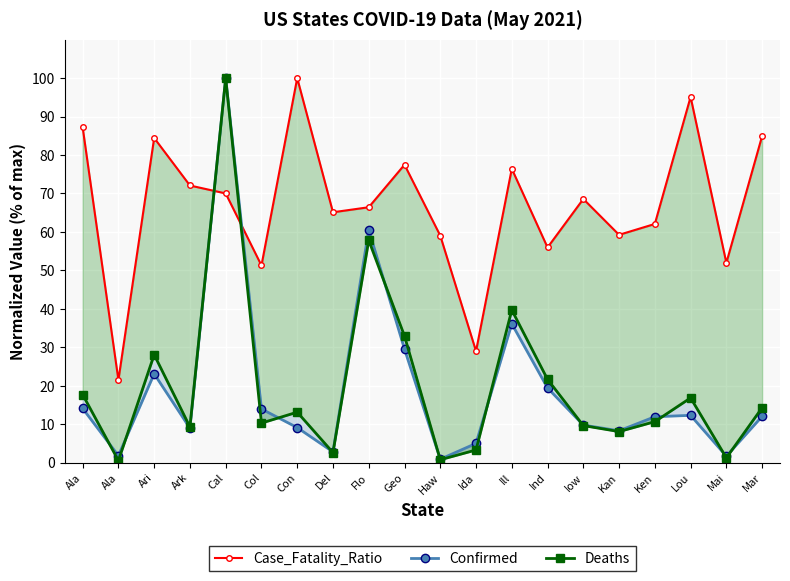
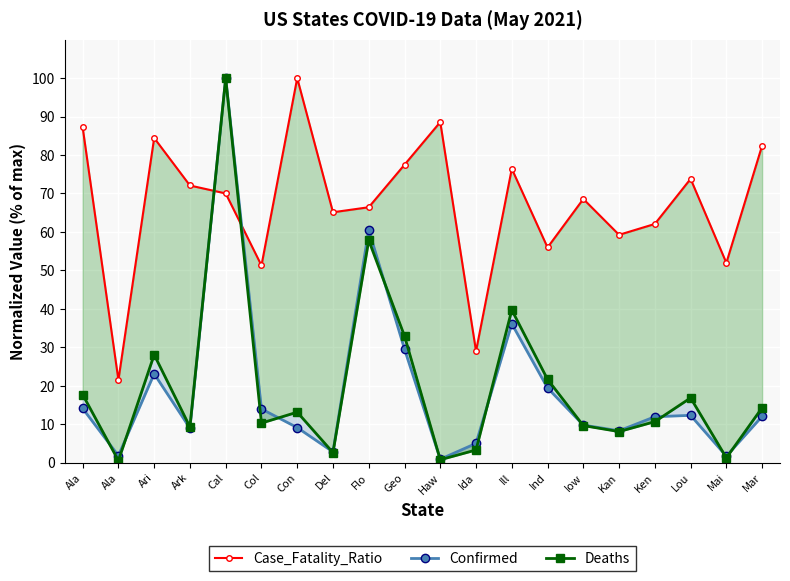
  {
    "Case_Fatality_Ratio": {
      "Cal": 70,
-     "Haw": 59,
-     "Lou": 95,
-     "Mar": 85
+     "Haw": 89,
+     "Lou": 74,
+     "Mar": 82
    }
  }
